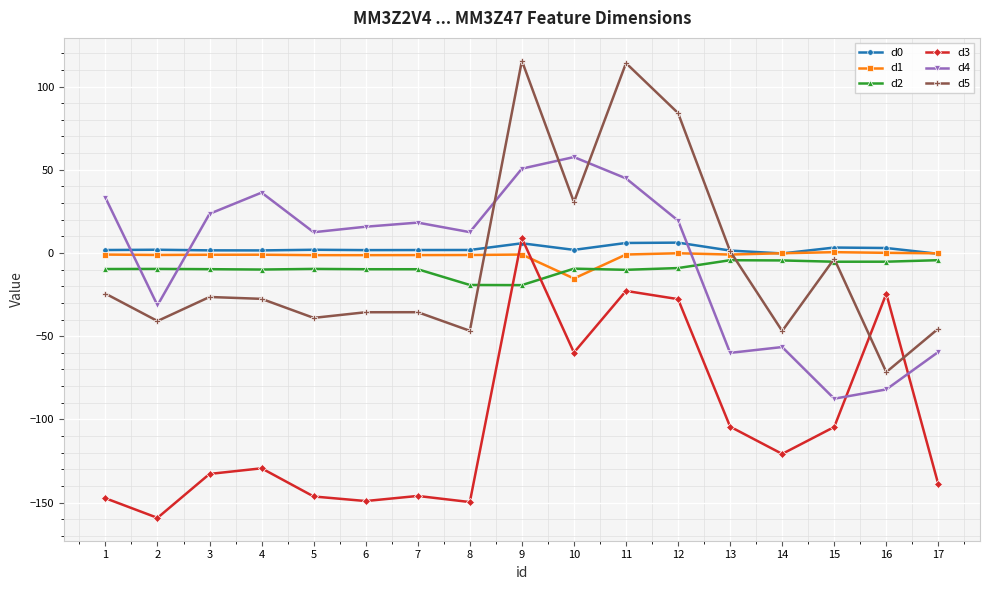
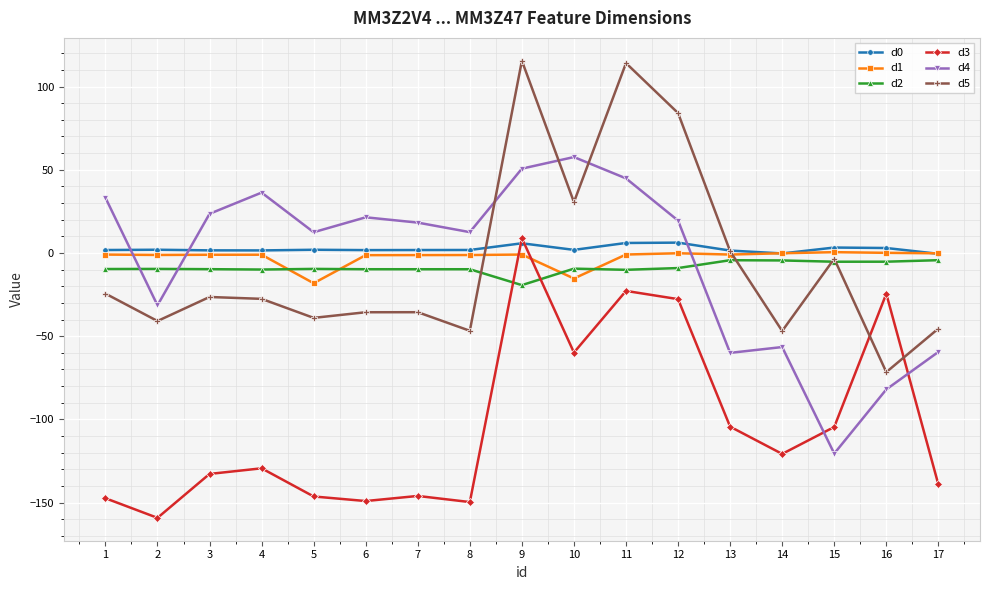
  {
    "d0": {
      "1": 2,
      "2": 2,
      "3": 2,
      "4": 2,
      "5": 2,
      "6": 2,
      "7": 2,
      "8": 2,
      "9": 6,
      "10": 2,
      "11": 6,
      "12": 6,
      "15": 3,
      "16": 3
    },
    "d1": {
      "1": -1,
      "2": -1,
      "3": -1,
      "4": -1,
-     "5": -1,
+     "5": -18,
      "6": -1,
      "7": -1,
      "8": -1,
      "9": -1,
      "10": -15,
      "11": -1,
      "12": 0,
      "13": -1,
      "15": 0,
      "16": 0
    },
    "d2": {
      "1": -10,
      "2": -10,
      "3": -10,
      "4": -10,
      "5": -10,
      "6": -10,
      "7": -10,
-     "8": -19,
+     "8": -10,
      "9": -19,
      "10": -9,
      "11": -10,
      "12": -9,
      "13": -4,
      "14": -4,
      "15": -5,
      "16": -5,
      "17": -4
    },
    "d3": {
      "1": -147,
      "2": -159,
      "3": -133,
      "4": -129,
      "5": -146,
      "6": -149,
      "7": -146,
      "8": -150,
      "9": 9,
      "10": -60,
      "11": -23,
      "12": -28,
      "13": -104,
      "14": -121,
      "15": -105,
      "16": -24,
      "17": -139
    },
    "d4": {
      "1": 33,
      "2": -31,
      "3": 24,
      "4": 36,
      "5": 12,
-     "6": 16,
+     "6": 21,
      "7": 18,
      "8": 13,
      "9": 51,
      "10": 58,
      "11": 45,
      "12": 19,
      "13": -60,
      "14": -57,
-     "15": -88,
+     "15": -121,
      "16": -82,
      "17": -59
    },
    "d5": {
      "1": -24,
      "2": -41,
      "3": -26,
      "4": -28,
      "5": -39,
      "6": -36,
      "7": -36,
      "8": -47,
      "9": 115,
      "10": 31,
      "11": 114,
      "12": 84,
      "14": -47,
      "15": -3,
      "16": -72,
      "17": -45
    }
  }
